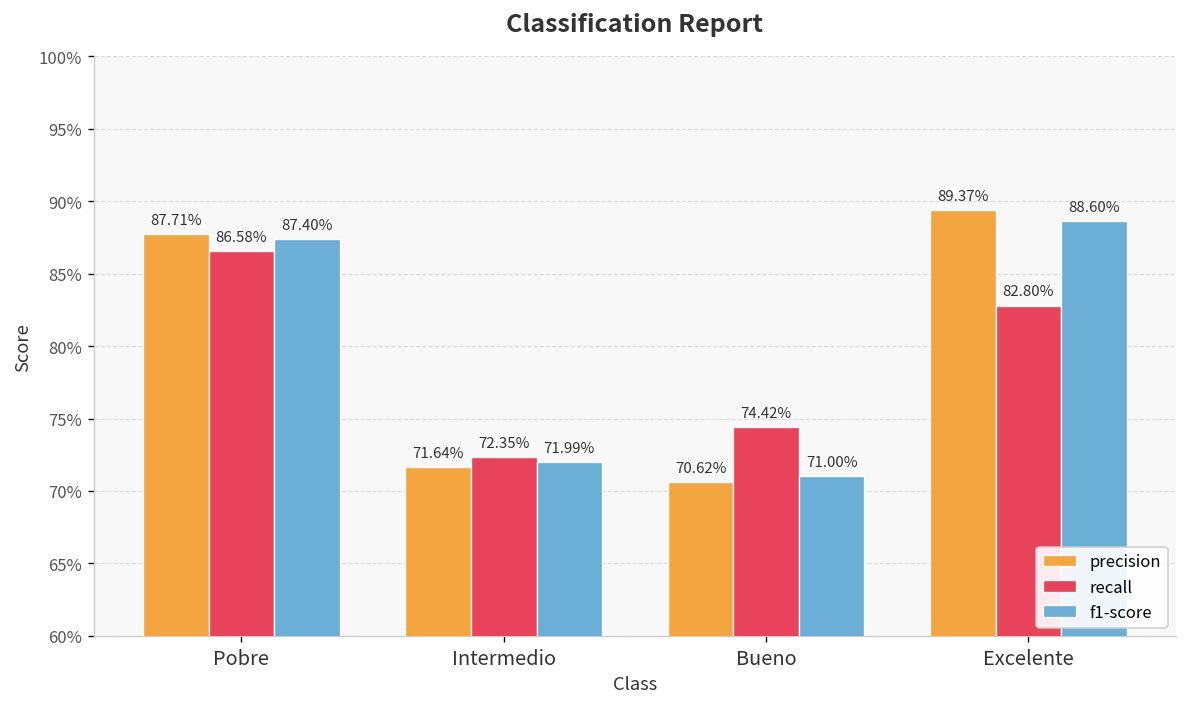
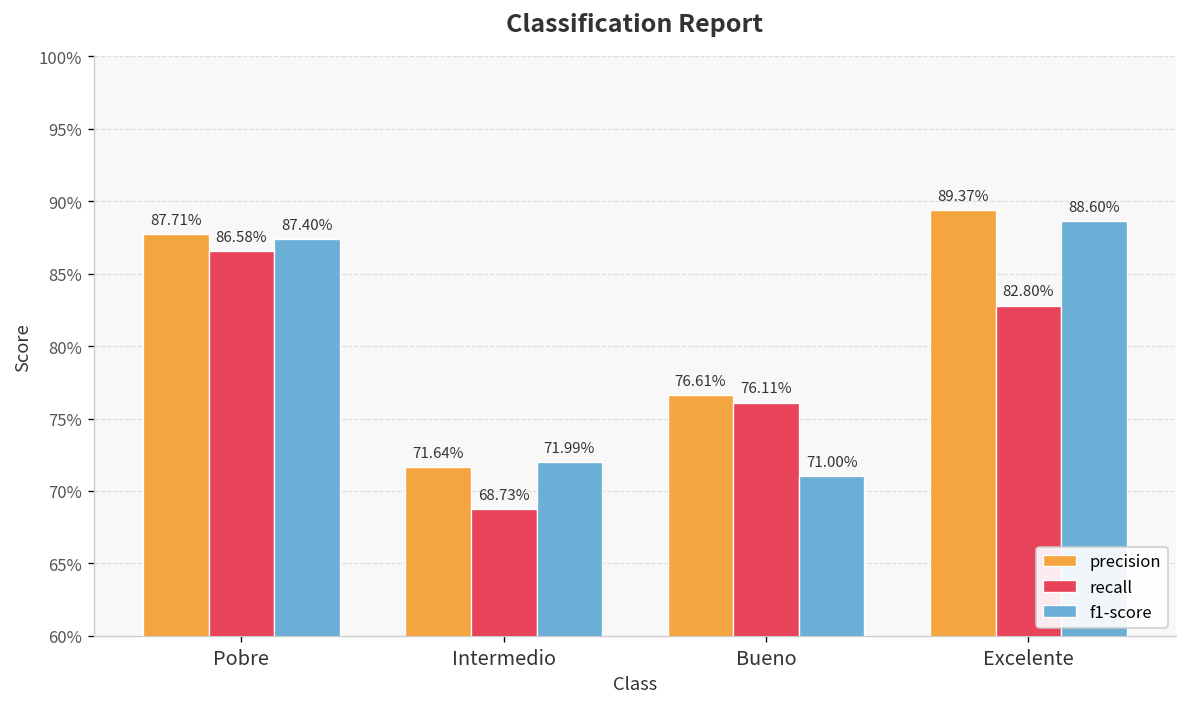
  {
    "precision": {
      "Pobre": "87.71%",
      "Intermedio": "71.64%",
-     "Bueno": "70.62%",
+     "Bueno": "76.61%",
      "Excelente": "89.37%"
    },
    "recall": {
      "Pobre": "86.58%",
-     "Intermedio": "72.35%",
-     "Bueno": "74.42%",
+     "Intermedio": "68.73%",
+     "Bueno": "76.11%",
      "Excelente": "82.80%"
    },
    "f1-score": {
      "Pobre": "87.40%",
      "Intermedio": "71.99%",
      "Bueno": "71.00%",
      "Excelente": "88.60%"
    }
  }
